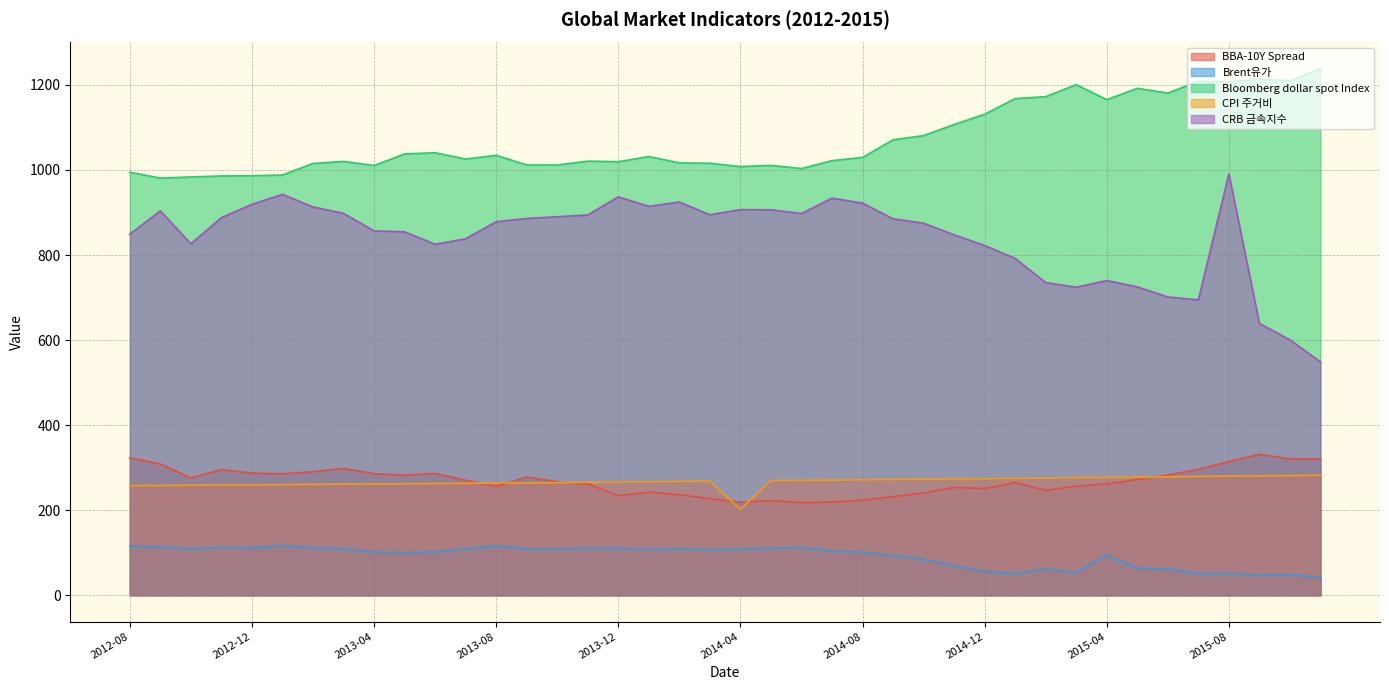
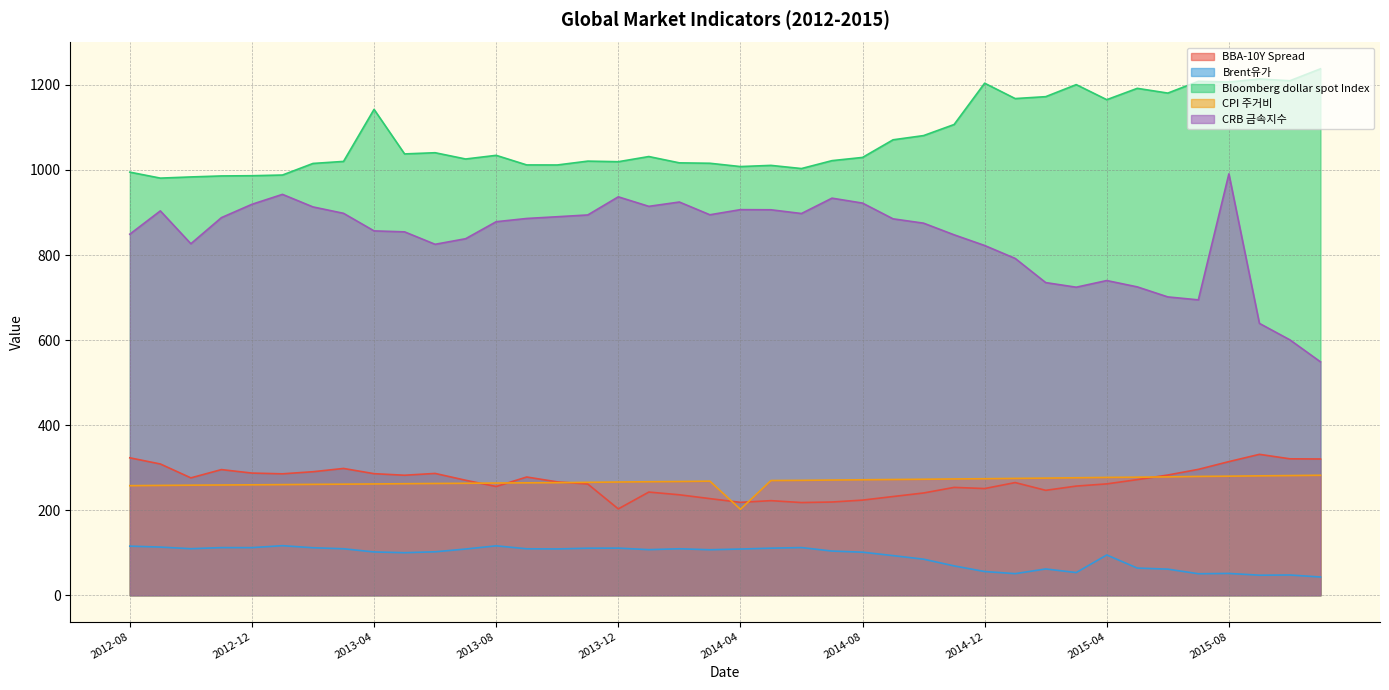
  {
    "BBA-10Y Spread": {
      "2012-08": 320,
      "2012-12": 290,
      "2013-04": 290,
      "2013-08": 260,
-     "2013-12": 230,
+     "2013-12": 200,
      "2014-04": 220,
      "2014-08": 220,
      "2014-12": 250,
      "2015-04": 260,
      "2015-08": 310
    },
    "Brent유가": {
      "2012-08": 120,
      "2012-12": 110,
      "2013-04": 100,
      "2013-08": 120,
      "2013-12": 110,
      "2014-04": 110,
      "2014-08": 100,
      "2014-12": 60,
      "2015-04": 90,
      "2015-08": 50
    },
    "Bloomberg dollar spot Index": {
      "2012-08": 990,
      "2012-12": 990,
-     "2013-04": 1010,
+     "2013-04": 1140,
      "2013-08": 1030,
      "2013-12": 1020,
      "2014-04": 1010,
      "2014-08": 1030,
-     "2014-12": 1130,
+     "2014-12": 1200,
      "2015-04": 1170
    },
    "CPI 주거비": {
      "2012-08": 260,
      "2012-12": 260,
      "2013-04": 260,
      "2013-08": 260,
      "2013-12": 270,
      "2014-04": 200,
      "2014-08": 270,
      "2014-12": 270,
      "2015-04": 280,
      "2015-08": 280
    },
    "CRB 금속지수": {
      "2012-08": 850,
      "2012-12": 920,
      "2013-04": 860,
      "2013-08": 880,
      "2013-12": 940,
      "2014-04": 910,
      "2014-08": 920,
      "2014-12": 820,
      "2015-04": 740,
      "2015-08": 990
    }
  }
